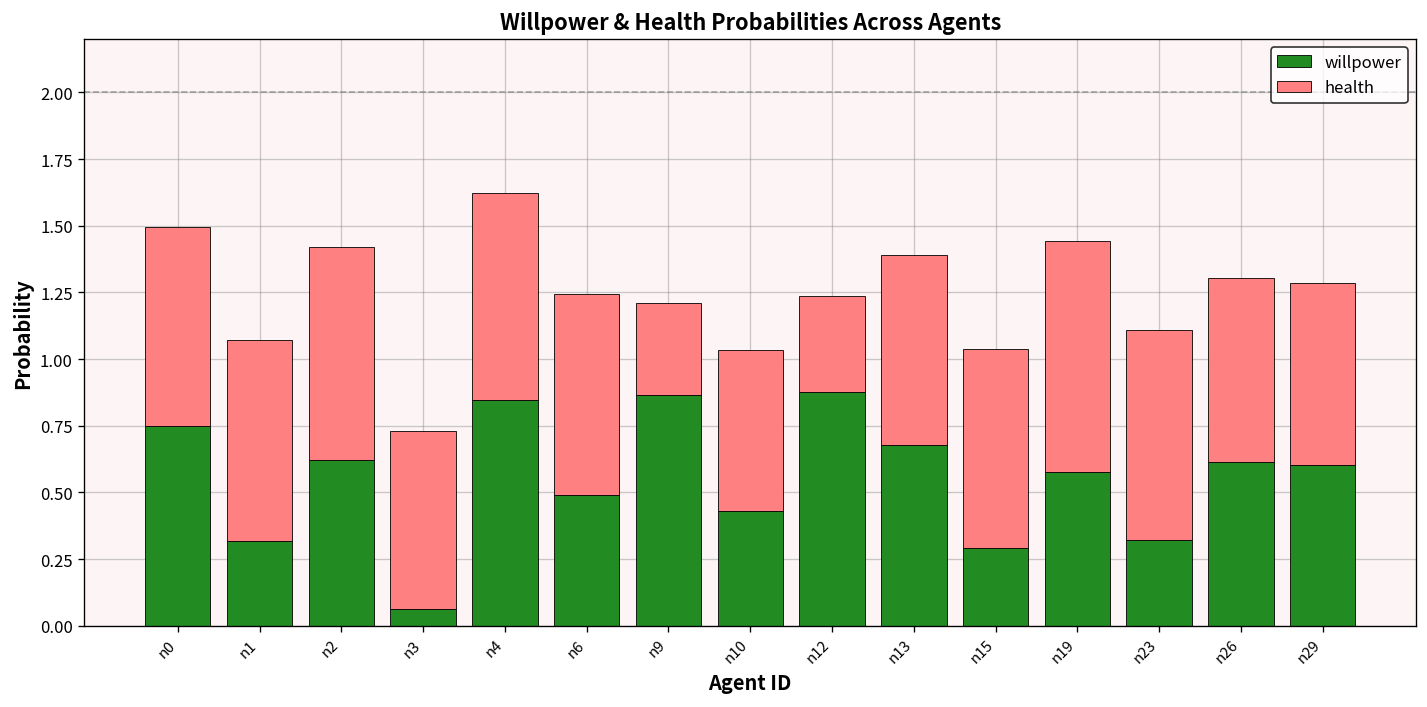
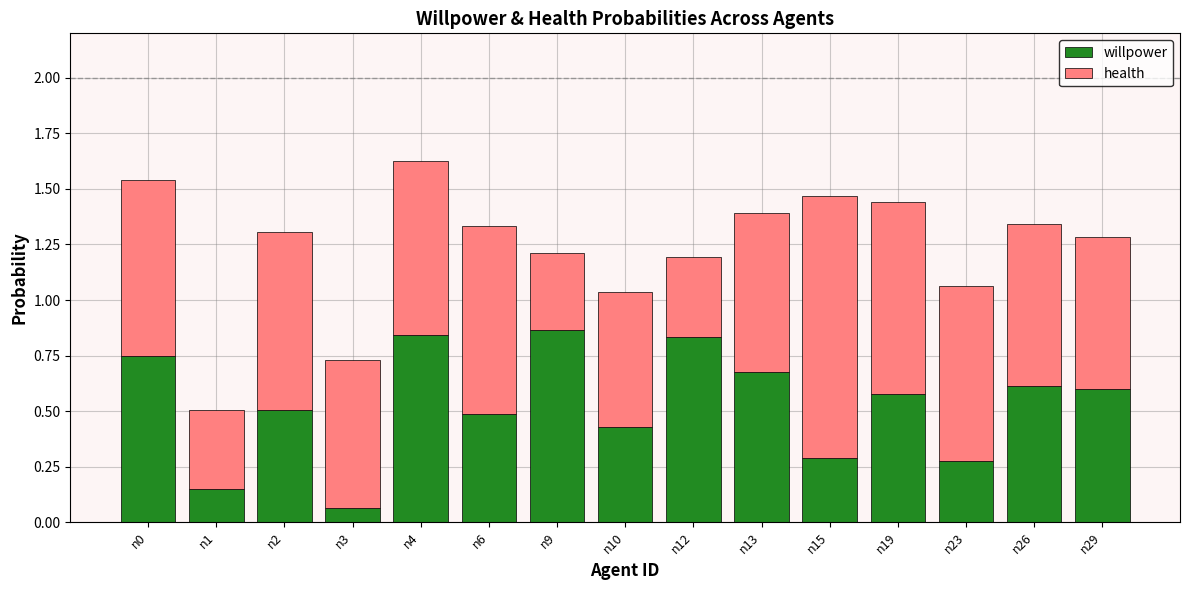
  {
    "willpower": {
      "n0": 0.75,
-     "n1": 0.32,
-     "n2": 0.62,
+     "n1": 0.15,
+     "n2": 0.50,
      "n3": 0.06,
      "n4": 0.84,
      "n6": 0.49,
      "n9": 0.86,
      "n10": 0.43,
-     "n12": 0.88,
+     "n12": 0.83,
      "n13": 0.68,
      "n15": 0.29,
      "n19": 0.58,
-     "n23": 0.32,
+     "n23": 0.27,
      "n26": 0.61,
      "n29": 0.60
    },
    "health": {
-     "n0": 0.75,
-     "n1": 0.75,
+     "n0": 0.79,
+     "n1": 0.36,
      "n2": 0.80,
      "n3": 0.67,
      "n4": 0.78,
-     "n6": 0.75,
+     "n6": 0.84,
      "n9": 0.35,
      "n10": 0.61,
      "n12": 0.36,
      "n13": 0.71,
-     "n15": 0.75,
+     "n15": 1.18,
      "n19": 0.87,
      "n23": 0.79,
-     "n26": 0.69,
+     "n26": 0.73,
      "n29": 0.68
    }
  }
